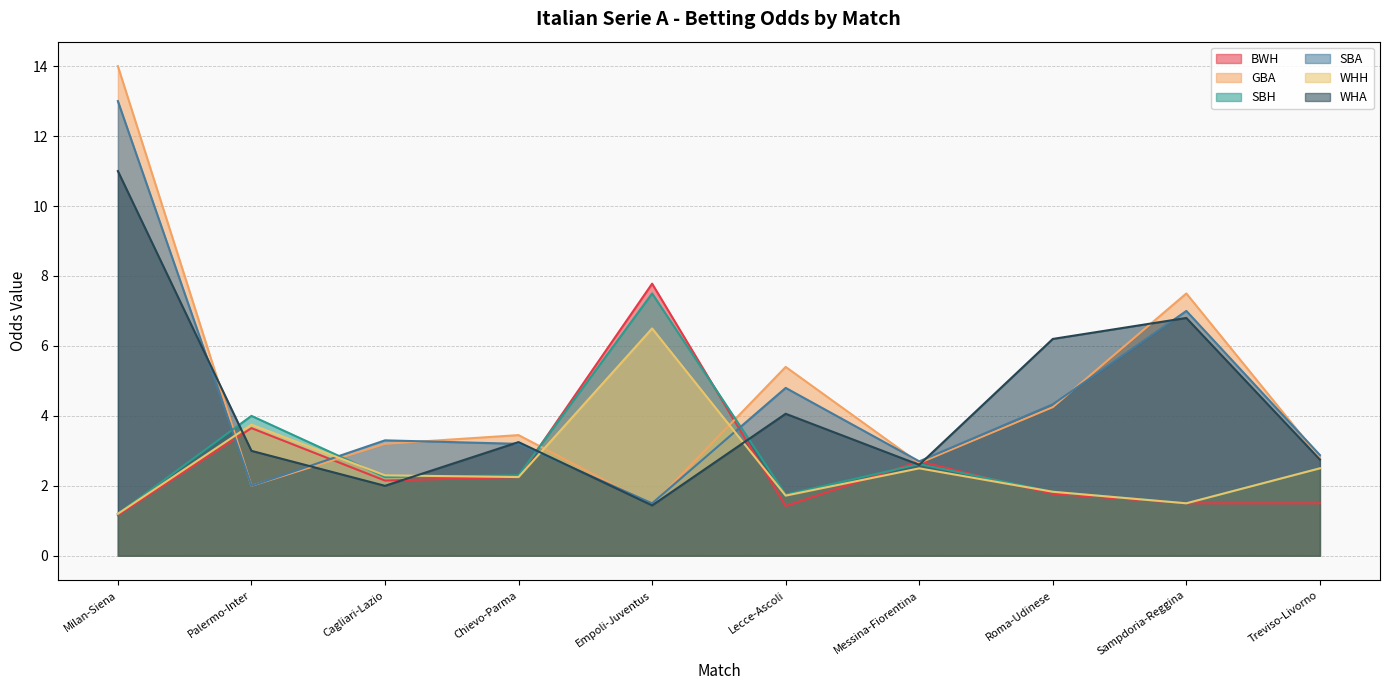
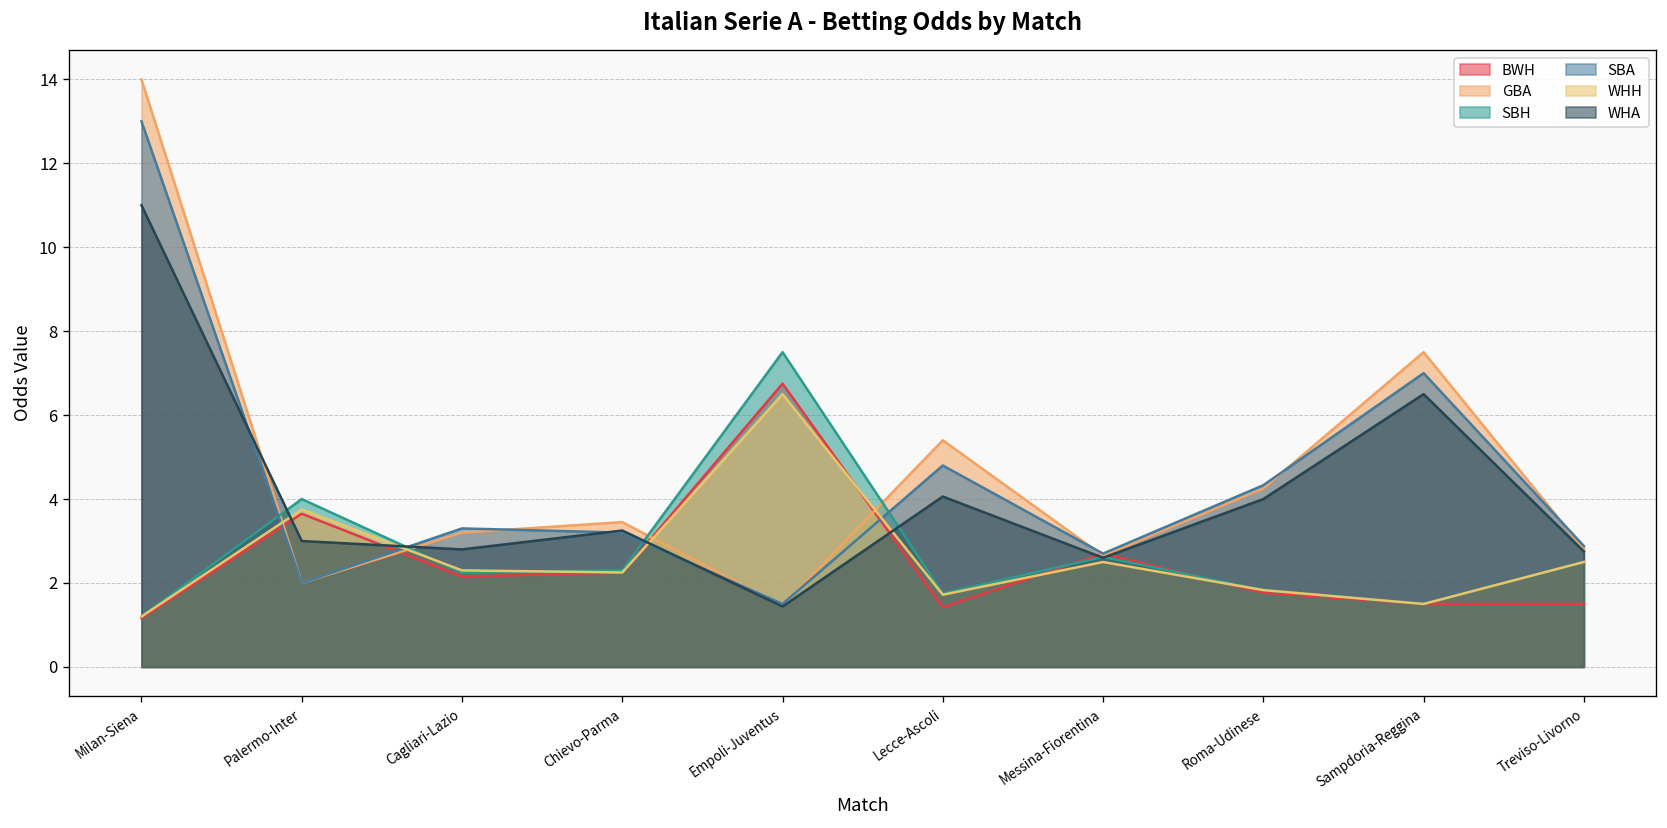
  {
    "BWH": {
      "Palermo-Inter": 3.7,
      "Cagliari-Lazio": 2.2,
-     "Empoli-Juventus": 7.8,
+     "Empoli-Juventus": 6.8,
      "Lecce-Ascoli": 1.4,
      "Treviso-Livorno": 1.5
    },
    "WHA": {
      "Milan-Siena": 11.0,
      "Palermo-Inter": 3.0,
-     "Cagliari-Lazio": 2.0,
+     "Cagliari-Lazio": 2.8,
      "Lecce-Ascoli": 4.1,
-     "Roma-Udinese": 6.2,
-     "Sampdoria-Reggina": 6.8
+     "Roma-Udinese": 4.0,
+     "Sampdoria-Reggina": 6.5
    }
  }
